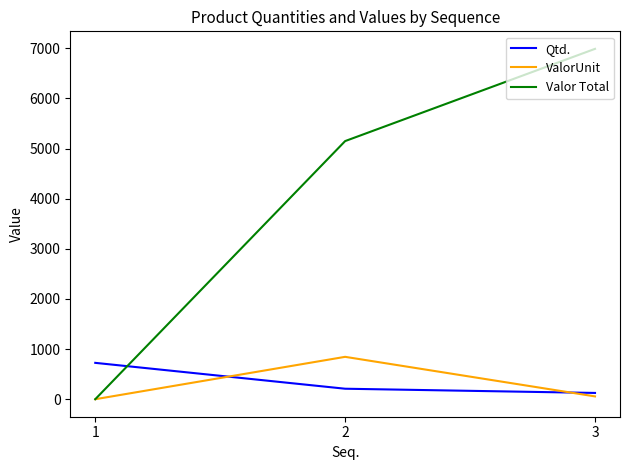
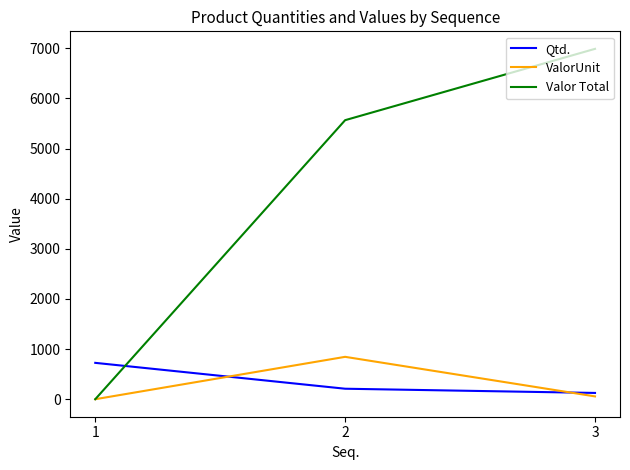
  {
    "Qtd.": {
      "1": 700,
      "2": 200,
      "3": 100
    },
    "ValorUnit": {
      "2": 800,
      "3": 100
    },
    "Valor Total": {
-     "2": 5100
+     "2": 5600
    }
  }
